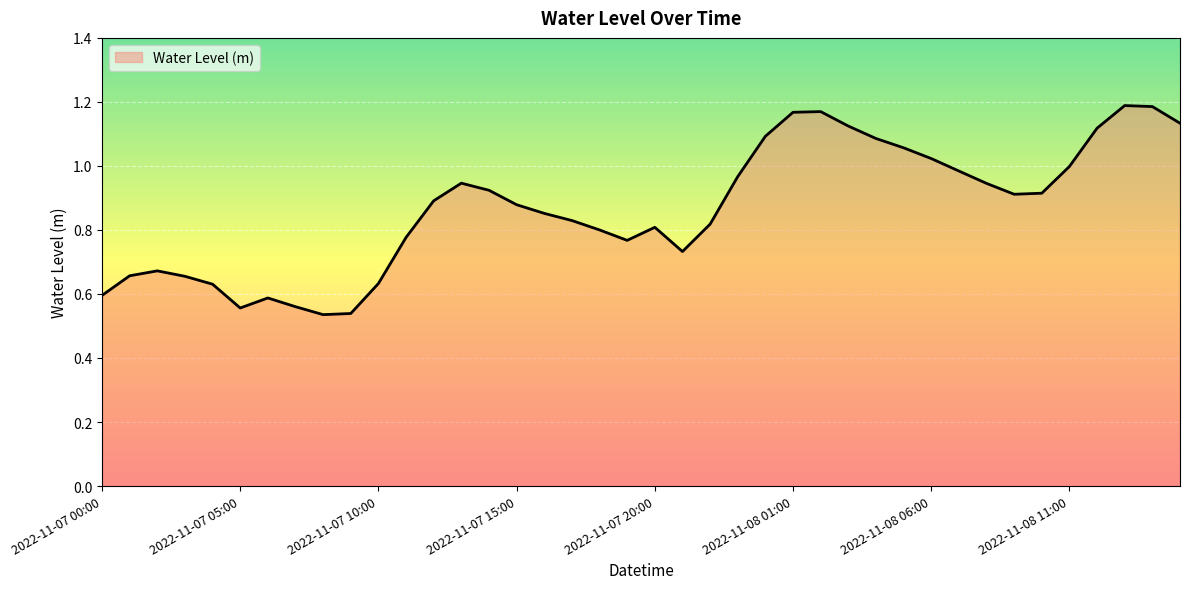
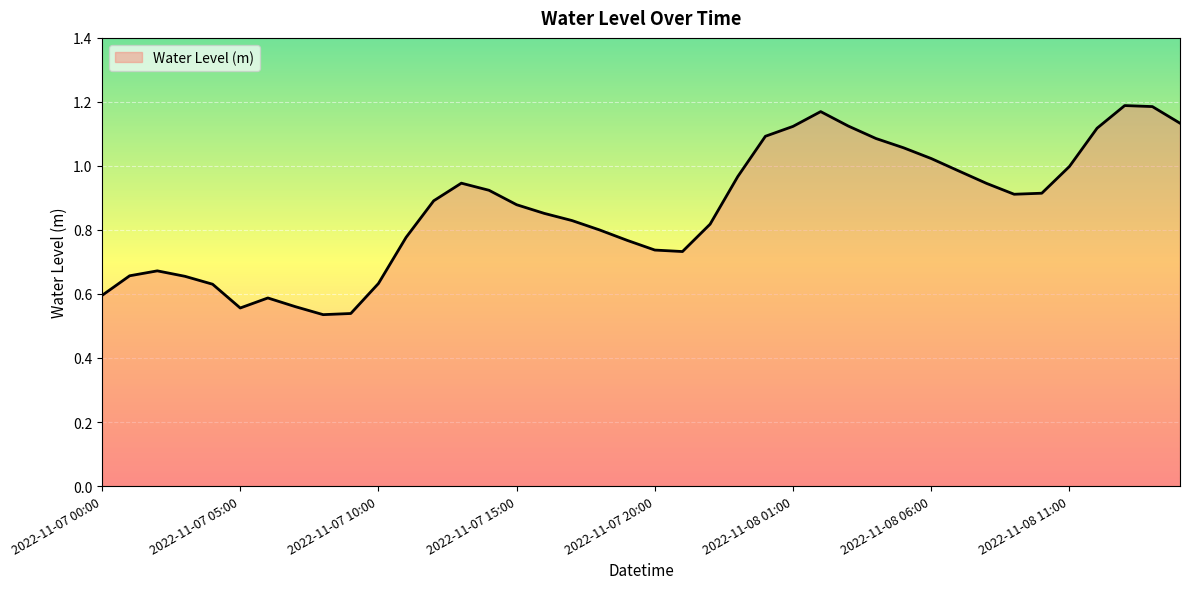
  {
    "2022-11-07 00:00": 0.60,
    "2022-11-07 05:00": 0.56,
    "2022-11-07 10:00": 0.63,
    "2022-11-07 15:00": 0.88,
-   "2022-11-07 20:00": 0.81,
-   "2022-11-08 01:00": 1.17,
+   "2022-11-07 20:00": 0.74,
+   "2022-11-08 01:00": 1.12,
    "2022-11-08 06:00": 1.02,
    "2022-11-08 11:00": 1.00
  }
